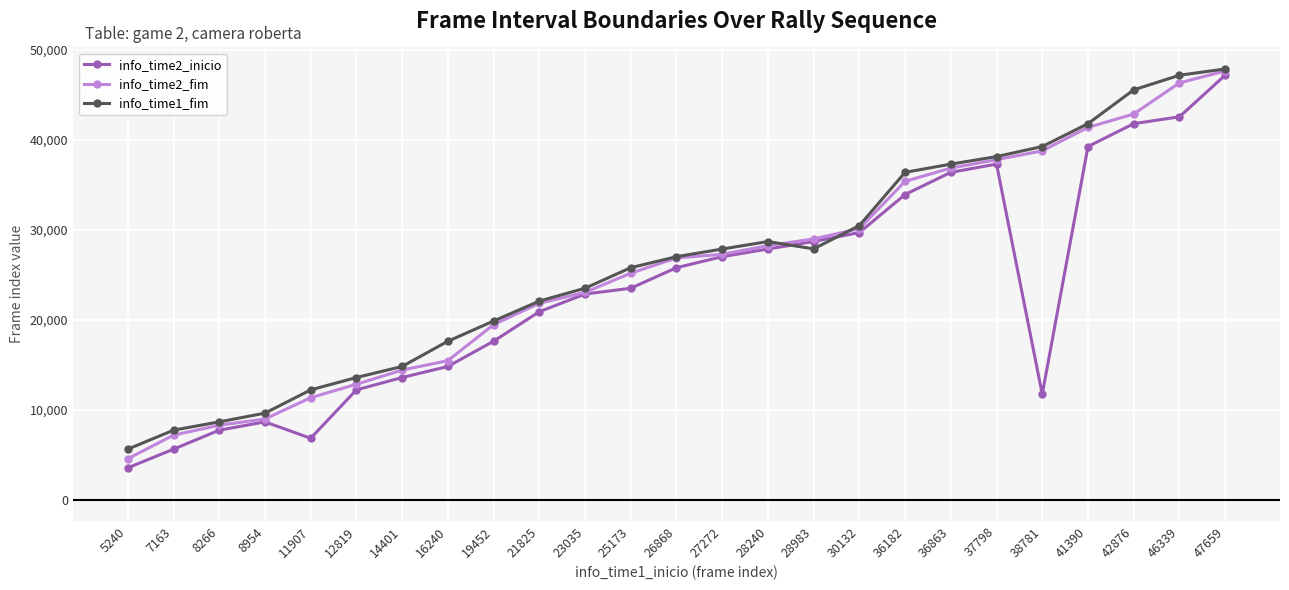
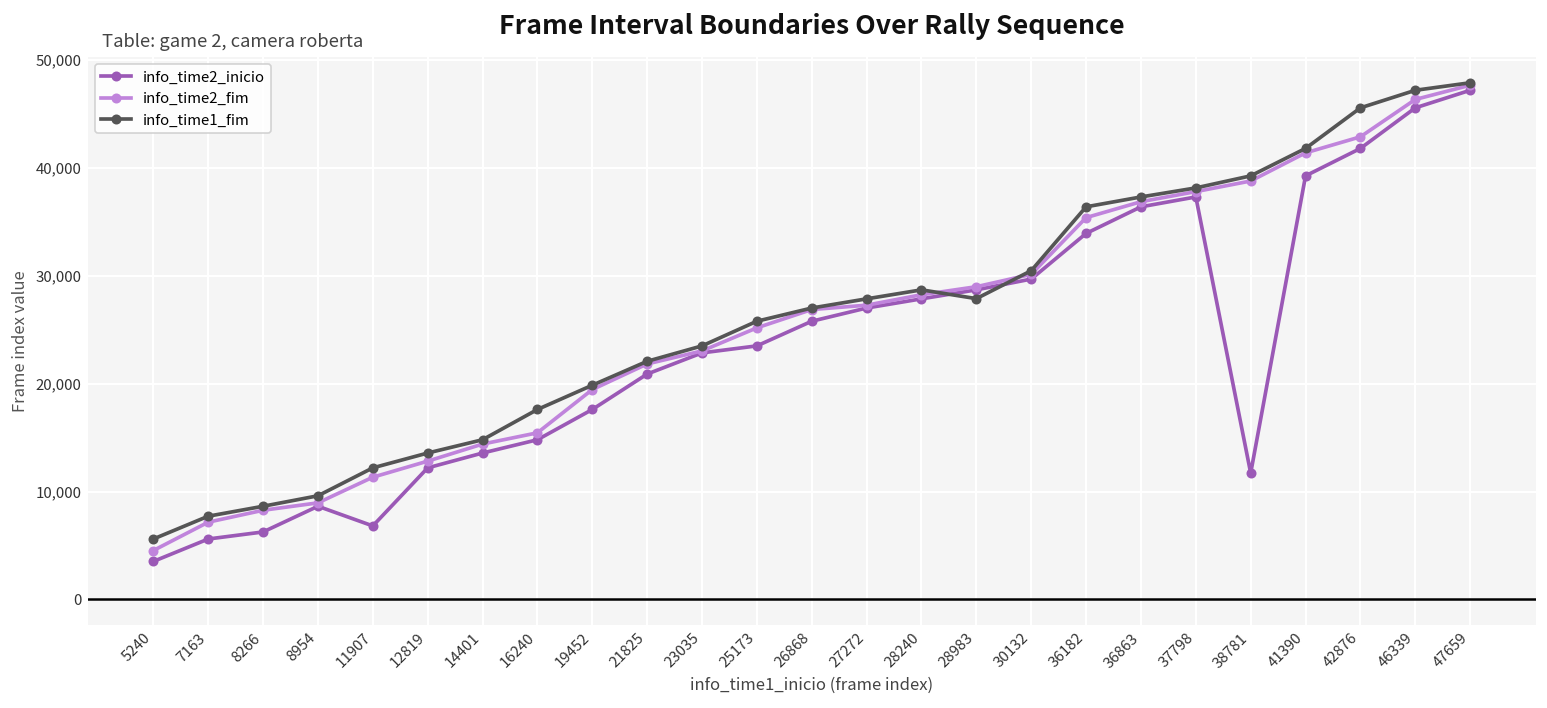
  {
    "info_time2_inicio": {
      "5240": "4,000",
      "7163": "6,000",
-     "8266": "8,000",
+     "8266": "6,000",
      "8954": "9,000",
      "11907": "7,000",
      "12819": "12,000",
      "14401": "14,000",
      "16240": "15,000",
      "19452": "18,000",
      "21825": "21,000",
      "25173": "24,000",
      "26868": "26,000",
      "28240": "28,000",
      "28983": "29,000",
      "30132": "30,000",
      "36182": "34,000",
      "36863": "36,000",
      "37798": "37,000",
      "38781": "12,000",
      "41390": "39,000",
      "42876": "42,000",
-     "46339": "43,000",
+     "46339": "46,000",
      "47659": "47,000"
    },
    "info_time2_fim": {
      "5240": "5,000",
      "7163": "7,000",
      "8266": "8,000",
      "8954": "9,000",
      "11907": "11,000",
      "12819": "13,000",
      "14401": "14,000",
      "16240": "15,000",
      "19452": "19,000",
      "25173": "25,000",
      "28240": "28,000",
      "28983": "29,000",
      "30132": "30,000",
      "36182": "35,000",
      "36863": "37,000",
      "37798": "38,000",
      "38781": "39,000",
      "41390": "41,000",
      "42876": "43,000",
      "46339": "46,000"
    },
    "info_time1_fim": {
      "5240": "6,000",
      "7163": "8,000",
      "8266": "9,000",
      "8954": "10,000",
      "11907": "12,000",
      "12819": "14,000",
      "14401": "15,000",
      "16240": "18,000",
      "19452": "20,000",
      "23035": "24,000",
      "25173": "26,000",
      "27272": "28,000",
      "28240": "29,000",
      "28983": "28,000",
      "30132": "30,000",
      "36182": "36,000",
      "36863": "37,000",
      "37798": "38,000",
      "38781": "39,000",
      "41390": "42,000",
      "42876": "46,000",
      "46339": "47,000"
    }
  }
